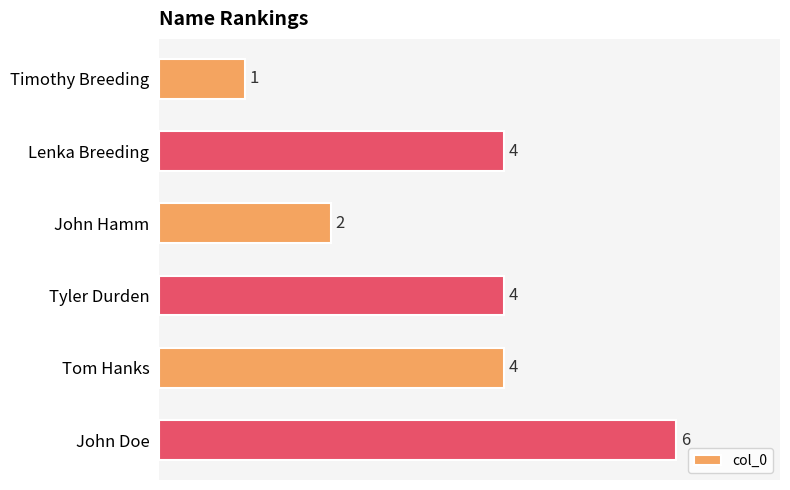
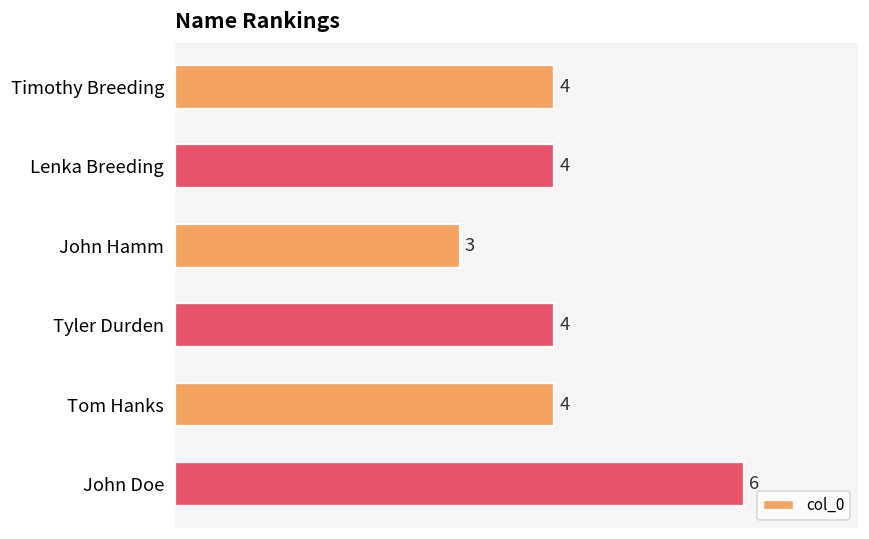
  {
-   "Timothy Breeding": 1,
+   "Timothy Breeding": 4,
    "Lenka Breeding": 4,
-   "John Hamm": 2,
+   "John Hamm": 3,
    "Tyler Durden": 4,
    "Tom Hanks": 4
  }
